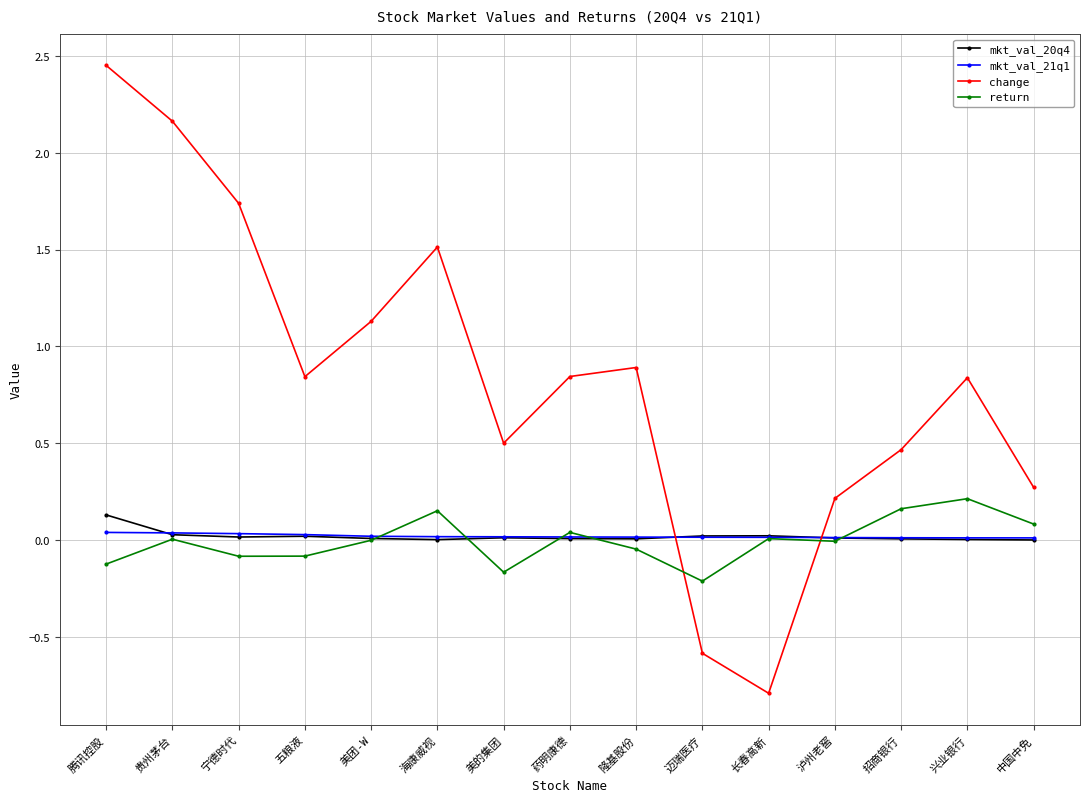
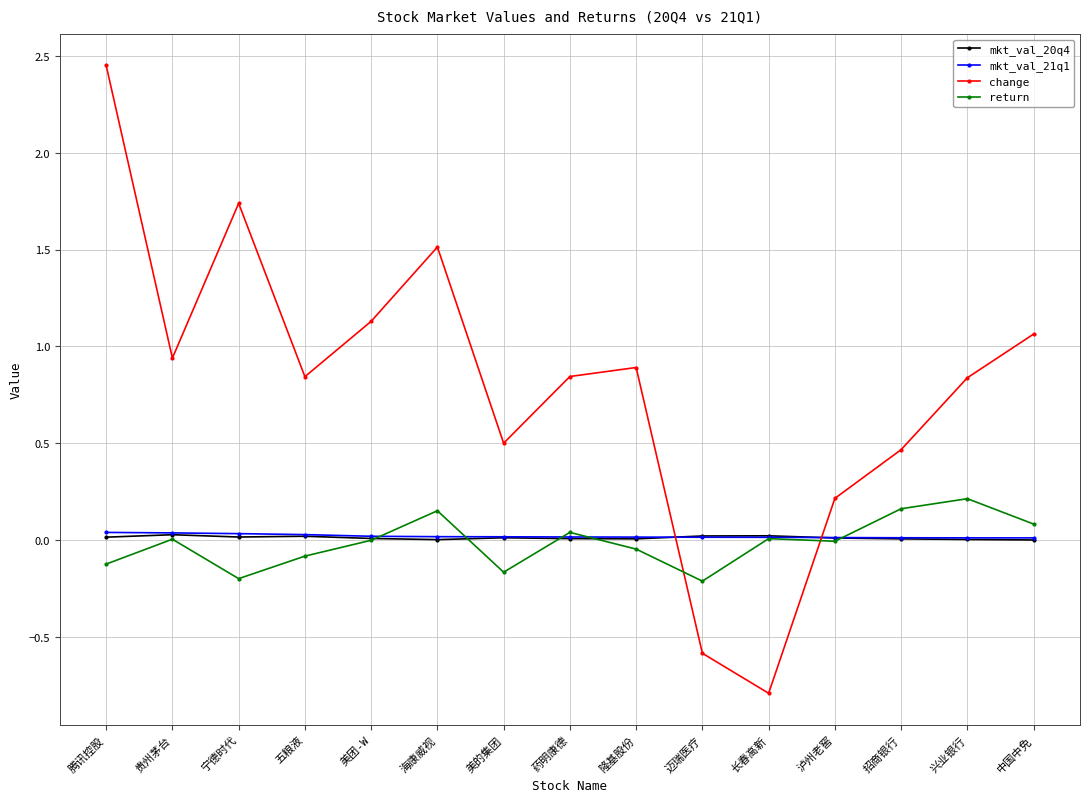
  {
    "mkt_val_20q4": {
-     "腾讯控股": 0.13,
+     "腾讯控股": 0.02,
      "宁德时代": 0.02,
      "海康威视": 0.00
    },
    "mkt_val_21q1": {
      "腾讯控股": 0.04,
      "宁德时代": 0.03,
      "海康威视": 0.02
    },
    "change": {
      "腾讯控股": 2.45,
-     "贵州茅台": 2.16,
+     "贵州茅台": 0.94,
      "宁德时代": 1.74,
      "五粮液": 0.84,
      "美团-W": 1.13,
      "海康威视": 1.51,
      "美的集团": 0.50,
      "药明康德": 0.84,
      "隆基股份": 0.89,
      "迈瑞医疗": -0.58,
      "长春高新": -0.79,
      "泸州老窖": 0.22,
      "招商银行": 0.47,
      "兴业银行": 0.84,
-     "中国中免": 0.27
+     "中国中免": 1.06
    },
    "return": {
      "腾讯控股": -0.12,
      "贵州茅台": 0.01,
-     "宁德时代": -0.08,
+     "宁德时代": -0.20,
      "五粮液": -0.08,
      "海康威视": 0.15,
      "美的集团": -0.16,
      "药明康德": 0.04,
      "隆基股份": -0.05,
      "迈瑞医疗": -0.21,
      "泸州老窖": -0.01,
      "招商银行": 0.16,
      "兴业银行": 0.21,
      "中国中免": 0.08
    }
  }
